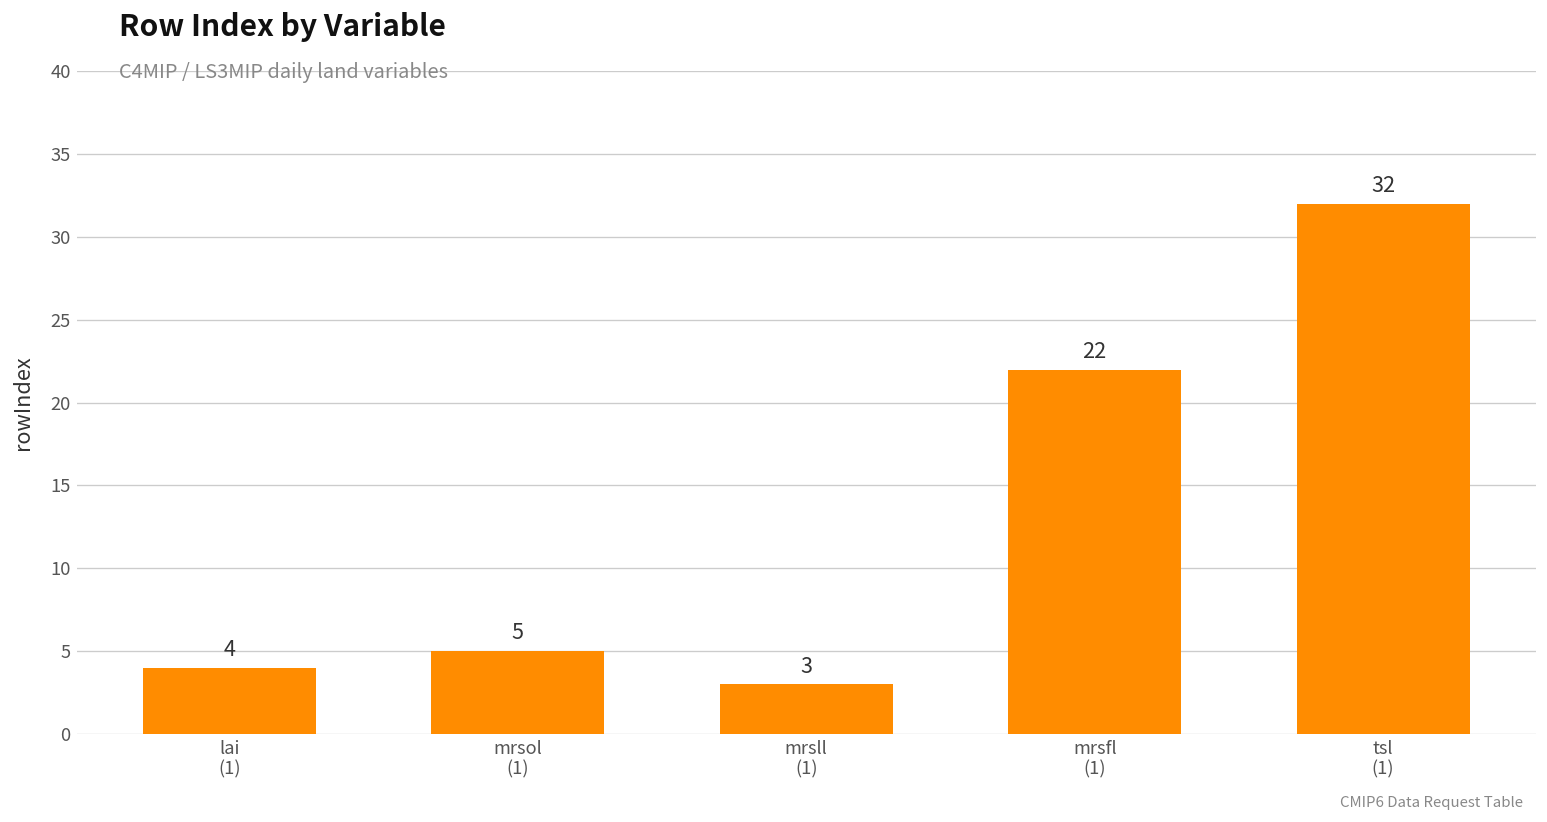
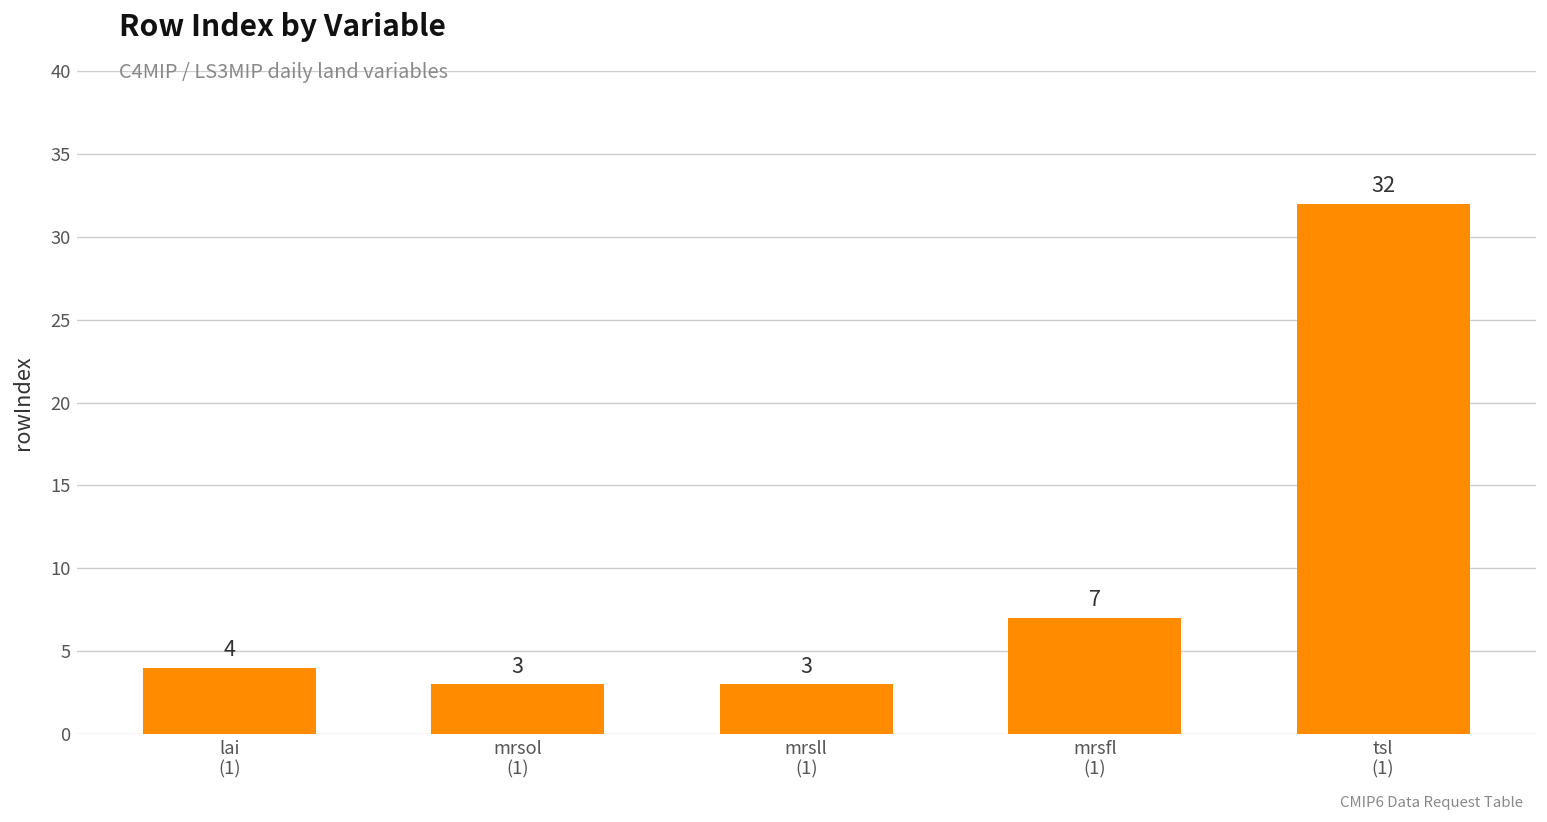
  {
    "lai (1)": 4,
-   "mrsol (1)": 5,
+   "mrsol (1)": 3,
    "mrsll (1)": 3,
-   "mrsfl (1)": 22,
+   "mrsfl (1)": 7,
    "tsl (1)": 32
  }
